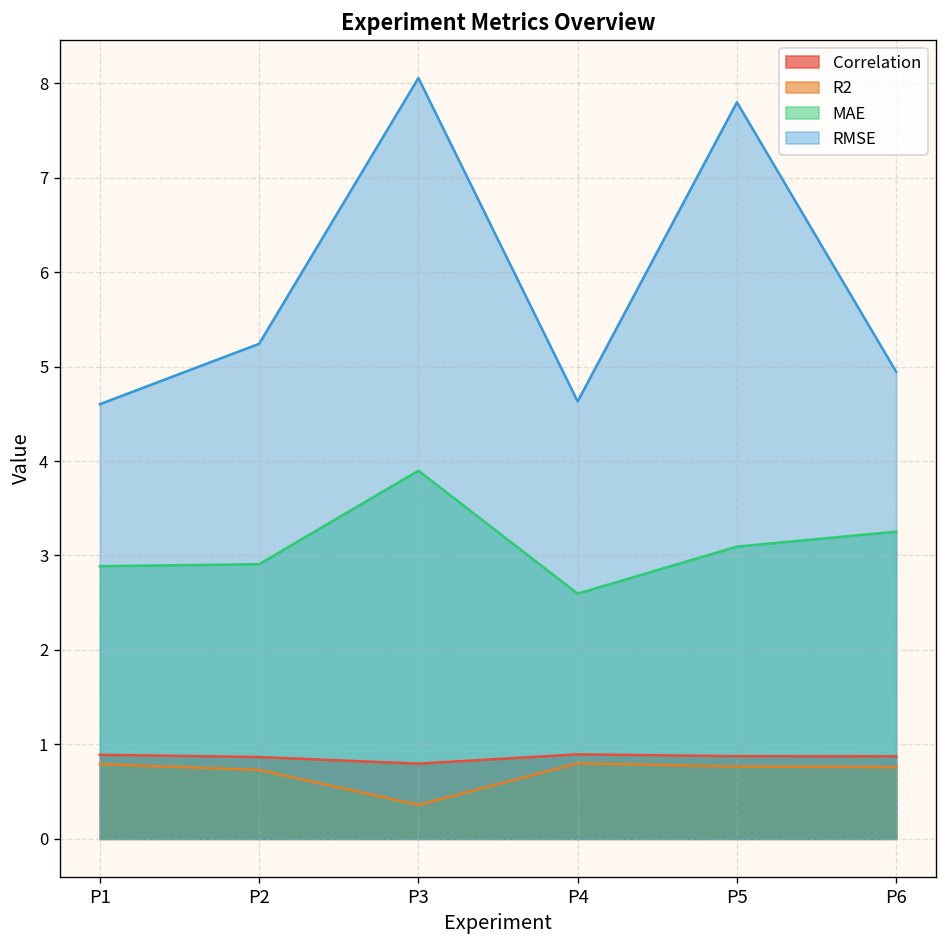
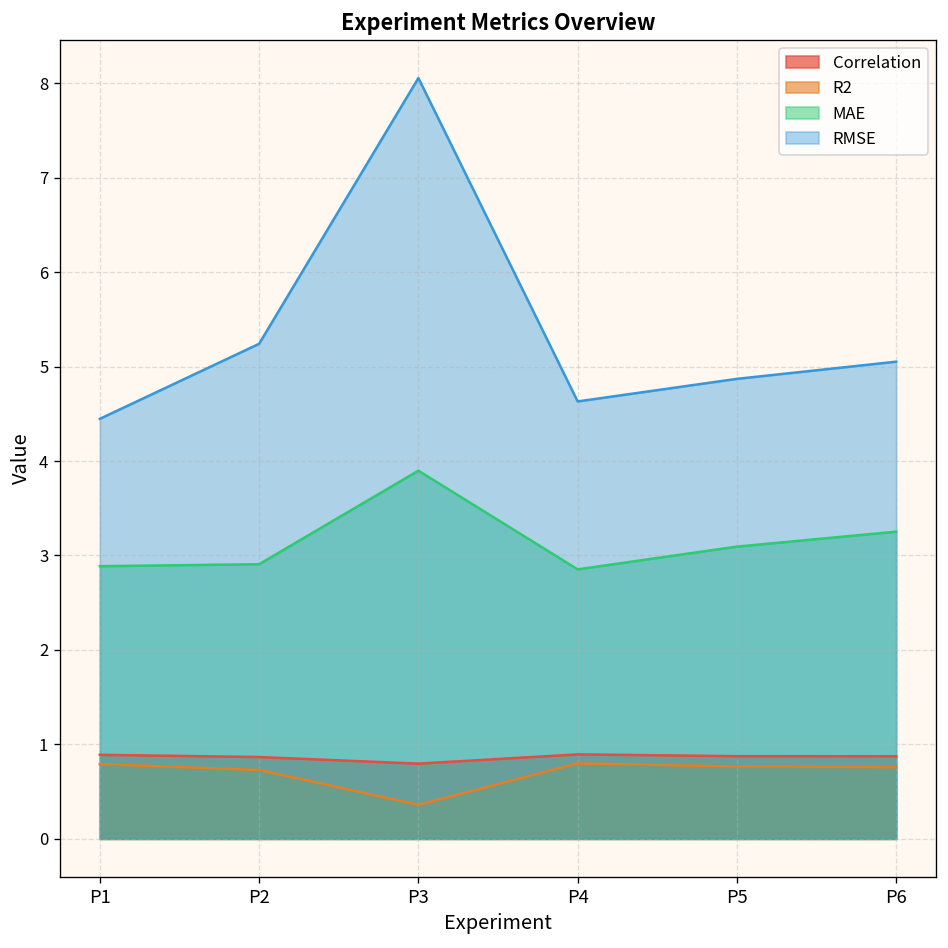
  {
    "MAE": {
      "P1": 2.9,
      "P2": 2.9,
      "P3": 3.9,
-     "P4": 2.6,
+     "P4": 2.9,
      "P5": 3.1,
      "P6": 3.3
    },
    "RMSE": {
-     "P1": 4.6,
+     "P1": 4.4,
      "P2": 5.2,
      "P3": 8.1,
      "P4": 4.6,
-     "P5": 7.8,
-     "P6": 4.9
+     "P5": 4.9,
+     "P6": 5.1
    }
  }
